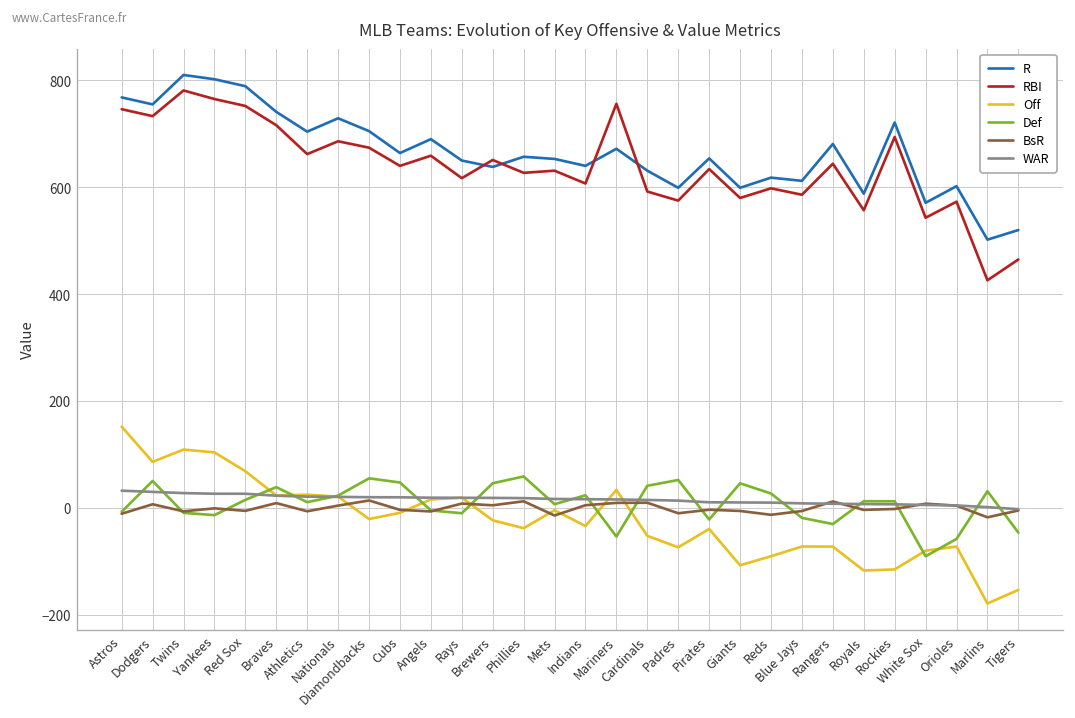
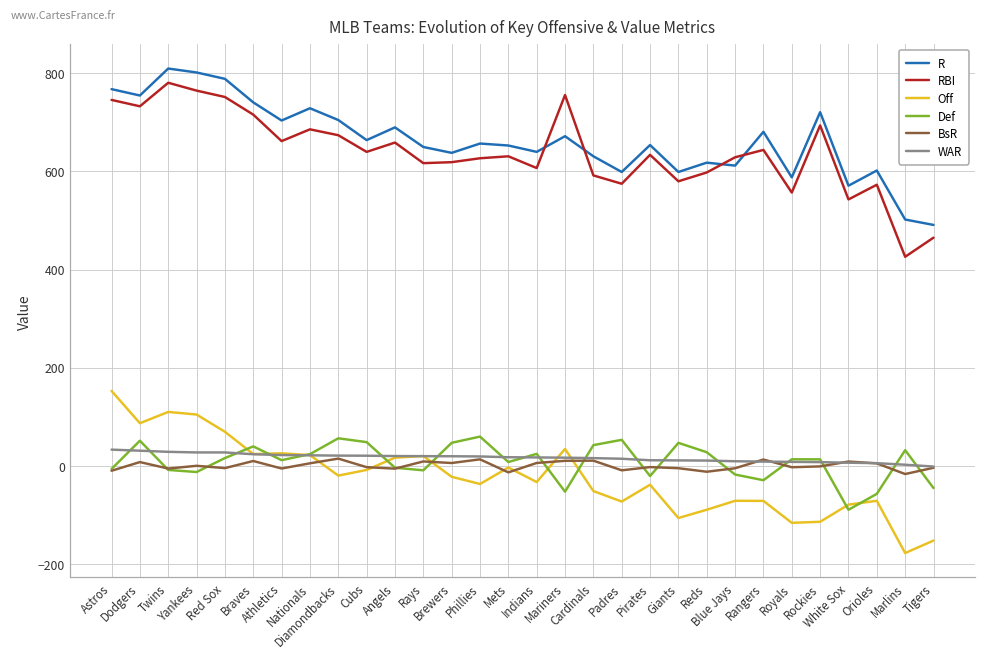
  {
    "R": {
      "Astros": 770,
      "Dodgers": 760,
      "Twins": 810,
      "Yankees": 800,
      "Red Sox": 790,
      "Braves": 740,
      "Athletics": 700,
      "Nationals": 730,
      "Diamondbacks": 710,
      "Cubs": 660,
      "Angels": 690,
      "Rays": 650,
      "Brewers": 640,
      "Phillies": 660,
      "Mets": 650,
      "Indians": 640,
      "Mariners": 670,
      "Cardinals": 630,
      "Padres": 600,
      "Pirates": 650,
      "Giants": 600,
      "Reds": 620,
      "Blue Jays": 610,
      "Rangers": 680,
      "Royals": 590,
      "Rockies": 720,
      "White Sox": 570,
      "Orioles": 600,
      "Marlins": 500,
-     "Tigers": 520
+     "Tigers": 490
    },
    "RBI": {
      "Astros": 750,
      "Dodgers": 730,
      "Twins": 780,
      "Yankees": 770,
      "Red Sox": 750,
      "Braves": 720,
      "Athletics": 660,
      "Nationals": 690,
      "Diamondbacks": 670,
      "Cubs": 640,
      "Angels": 660,
      "Rays": 620,
-     "Brewers": 650,
+     "Brewers": 620,
      "Phillies": 630,
      "Mets": 630,
      "Indians": 610,
      "Mariners": 760,
      "Cardinals": 590,
      "Padres": 580,
      "Pirates": 630,
      "Giants": 580,
      "Reds": 600,
-     "Blue Jays": 590,
+     "Blue Jays": 630,
      "Rangers": 640,
      "Royals": 560,
      "Rockies": 690,
      "White Sox": 540,
      "Orioles": 570,
      "Marlins": 430,
      "Tigers": 470
    },
    "Off": {
      "Astros": 150,
      "Dodgers": 90,
      "Twins": 110,
      "Yankees": 100,
      "Red Sox": 70,
      "Diamondbacks": -20,
      "Brewers": -20,
      "Phillies": -40,
      "Mets": 0,
      "Indians": -30,
      "Mariners": 30,
      "Cardinals": -50,
      "Padres": -70,
      "Pirates": -40,
      "Giants": -110,
      "Reds": -90,
      "Blue Jays": -70,
      "Rangers": -70,
      "Royals": -120,
      "Rockies": -110,
      "White Sox": -80,
      "Orioles": -70,
      "Marlins": -180,
      "Tigers": -150
    },
    "Def": {
      "Dodgers": 50,
      "Yankees": -10,
      "Red Sox": 20,
      "Braves": 40,
      "Athletics": 10,
      "Diamondbacks": 60,
      "Cubs": 50,
      "Rays": -10,
      "Brewers": 50,
      "Phillies": 60,
      "Mets": 10,
      "Indians": 20,
      "Mariners": -50,
      "Cardinals": 40,
      "Padres": 50,
      "Pirates": -20,
      "Giants": 50,
      "Reds": 30,
      "Blue Jays": -20,
      "Rangers": -30,
      "White Sox": -90,
      "Orioles": -60,
      "Marlins": 30,
      "Tigers": -50
    },
    "BsR": {
      "Dodgers": 10,
      "Yankees": 0,
      "Red Sox": -10,
      "Braves": 10,
      "Athletics": -10,
      "Nationals": 0,
      "Diamondbacks": 10,
      "Rays": 10,
      "Brewers": 10,
      "Phillies": 10,
      "Mets": -10,
      "Indians": 10,
      "Mariners": 10,
      "Padres": -10,
      "Pirates": 0,
      "Giants": -10,
      "Reds": -10,
      "Blue Jays": -10,
      "Royals": 0,
      "Rockies": 0,
      "Marlins": -20
    },
    "WAR": {
      "Astros": 30,
      "Dodgers": 30,
      "Twins": 30,
      "Yankees": 30,
      "Red Sox": 30,
      "Diamondbacks": 20,
      "Cubs": 20,
      "Brewers": 20,
      "Phillies": 20,
      "Mets": 20,
      "Indians": 20,
      "Mariners": 20,
      "Padres": 10,
      "Pirates": 10,
      "Giants": 10,
      "Reds": 10,
      "Blue Jays": 10,
      "Marlins": 0
    }
  }
